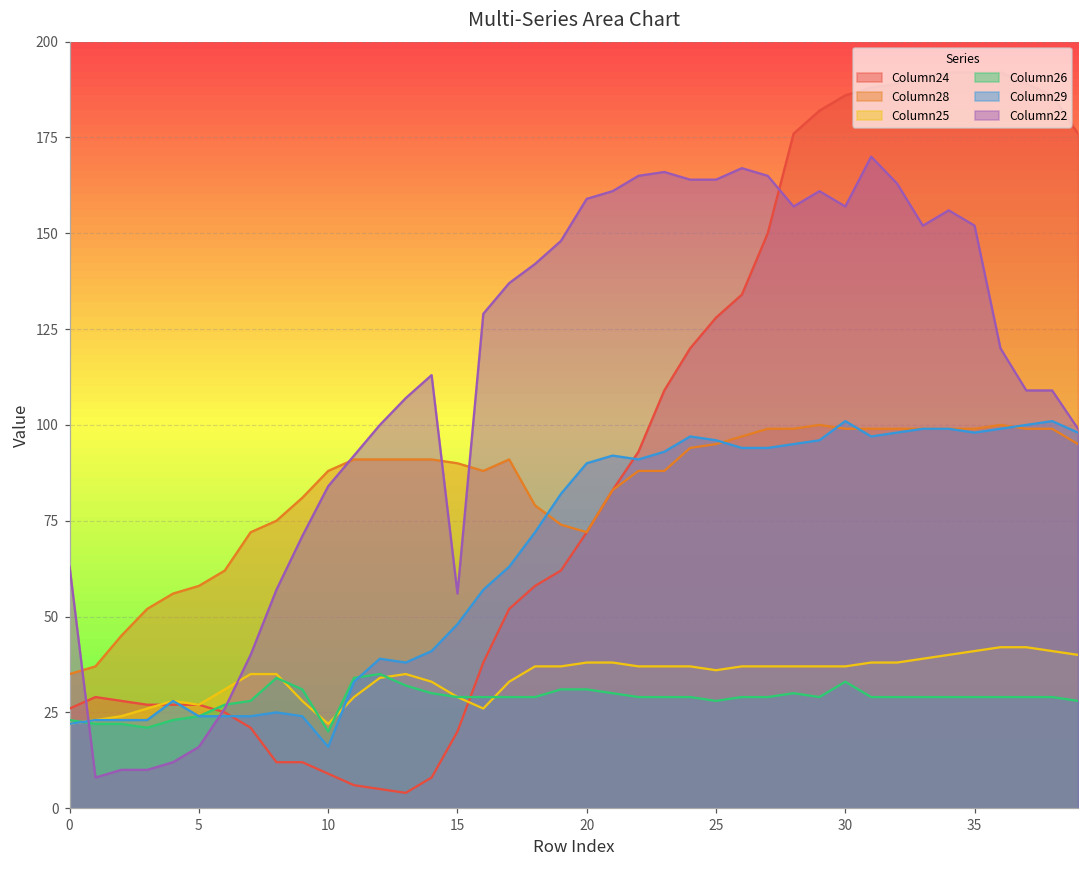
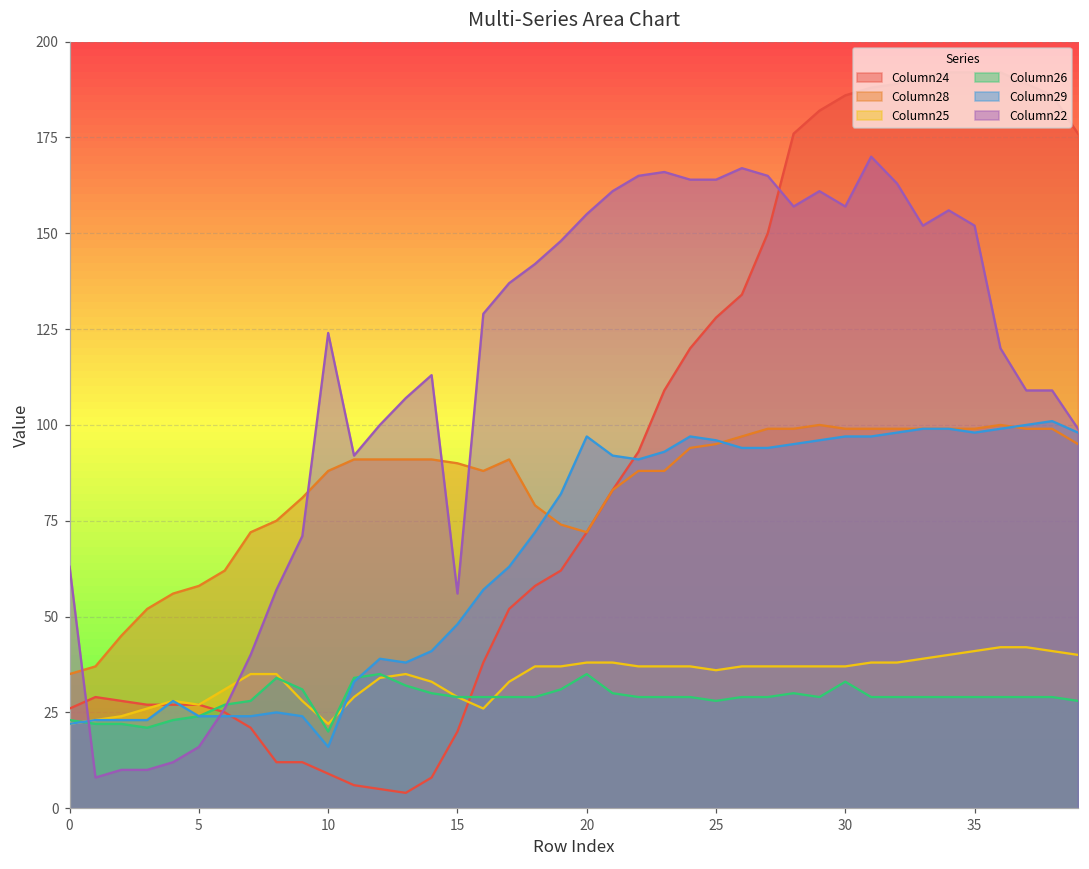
  {
    "Column26": {
      "0": 23,
      "10": 20,
-     "20": 31,
+     "20": 35,
      "25": 28,
      "30": 33,
      "35": 29
    },
    "Column29": {
      "10": 16,
      "15": 48,
-     "20": 90,
+     "20": 97,
      "25": 96,
-     "30": 101,
+     "30": 97,
      "35": 98
    },
    "Column22": {
      "0": 63,
      "5": 16,
-     "10": 84,
+     "10": 124,
      "15": 56,
-     "20": 159,
+     "20": 155,
      "25": 164,
      "30": 157,
      "35": 152
    }
  }
